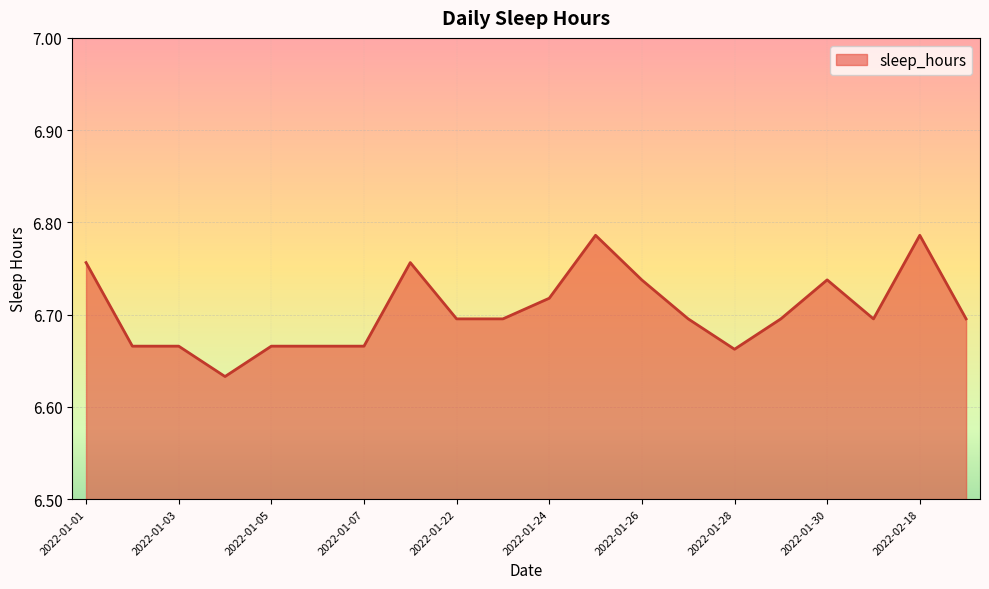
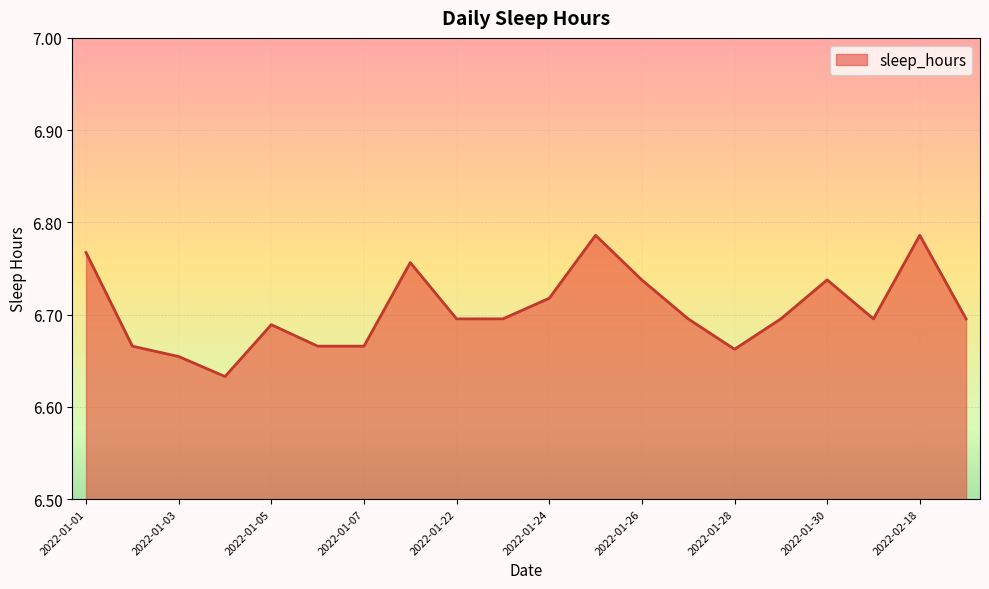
  {
-   "2022-01-01": 6.76,
-   "2022-01-03": 6.67,
-   "2022-01-05": 6.67,
+   "2022-01-01": 6.77,
+   "2022-01-03": 6.65,
+   "2022-01-05": 6.69,
    "2022-01-07": 6.67,
    "2022-01-22": 6.70,
    "2022-01-24": 6.72,
    "2022-01-26": 6.74,
    "2022-01-28": 6.66,
    "2022-01-30": 6.74,
    "2022-02-18": 6.79
  }
